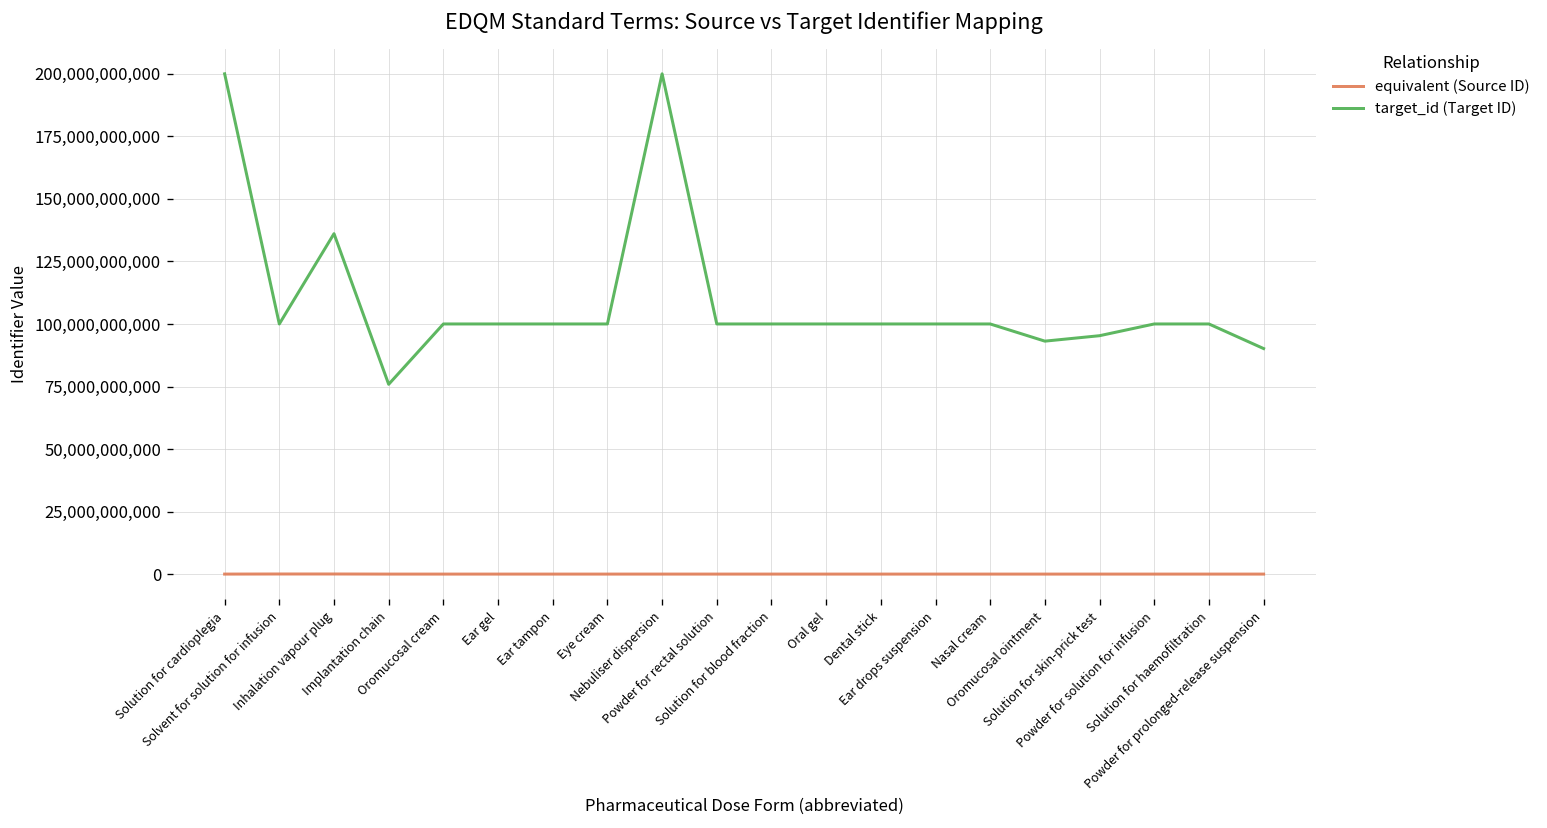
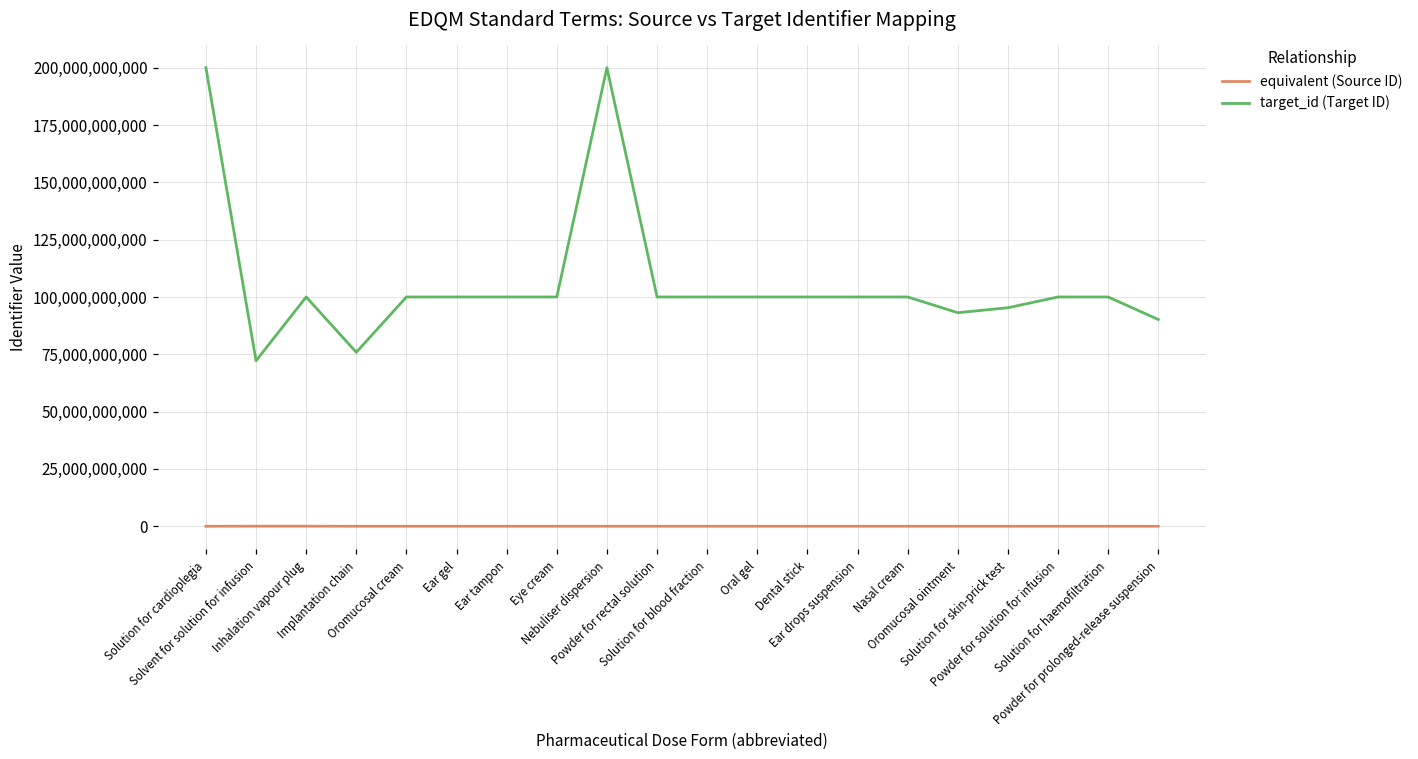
  {
    "equivalent (Source ID)": {
      "Solution for cardioplegia": "0",
      "Solvent for solution for infusion": "0",
      "Inhalation vapour plug": "0",
      "Implantation chain": "0",
      "Oromucosal cream": "0",
      "Ear gel": "0",
      "Ear tampon": "0",
      "Eye cream": "0",
      "Nebuliser dispersion": "0",
      "Powder for rectal solution": "0",
      "Solution for blood fraction": "0",
      "Oral gel": "0",
      "Dental stick": "0",
      "Ear drops suspension": "0",
      "Nasal cream": "0",
      "Oromucosal ointment": "0",
      "Solution for skin-prick test": "0",
      "Powder for solution for infusion": "0",
      "Solution for haemofiltration": "0",
      "Powder for prolonged-release suspension": "0"
    },
    "target_id (Target ID)": {
      "Solution for cardioplegia": "200,000,000,000",
-     "Solvent for solution for infusion": "100,000,000,000",
-     "Inhalation vapour plug": "136,000,000,000",
+     "Solvent for solution for infusion": "72,000,000,000",
+     "Inhalation vapour plug": "100,000,000,000",
      "Implantation chain": "76,000,000,000",
      "Oromucosal cream": "100,000,000,000",
      "Ear gel": "100,000,000,000",
      "Ear tampon": "100,000,000,000",
      "Eye cream": "100,000,000,000",
      "Nebuliser dispersion": "200,000,000,000",
      "Powder for rectal solution": "100,000,000,000",
      "Solution for blood fraction": "100,000,000,000",
      "Oral gel": "100,000,000,000",
      "Dental stick": "100,000,000,000",
      "Ear drops suspension": "100,000,000,000",
      "Nasal cream": "100,000,000,000",
      "Oromucosal ointment": "93,000,000,000",
      "Solution for skin-prick test": "95,000,000,000",
      "Powder for solution for infusion": "100,000,000,000",
      "Solution for haemofiltration": "100,000,000,000",
      "Powder for prolonged-release suspension": "90,000,000,000"
    }
  }
